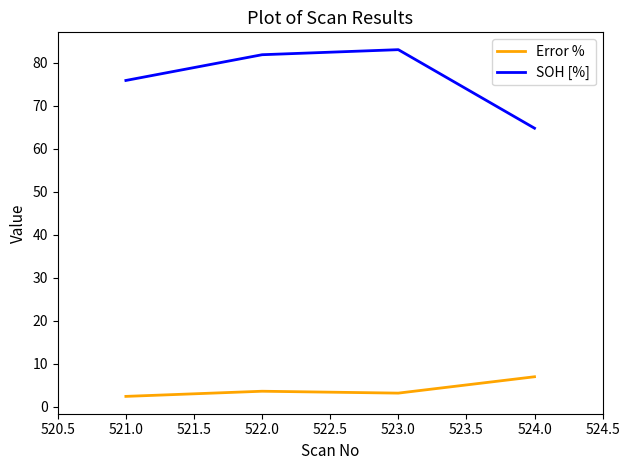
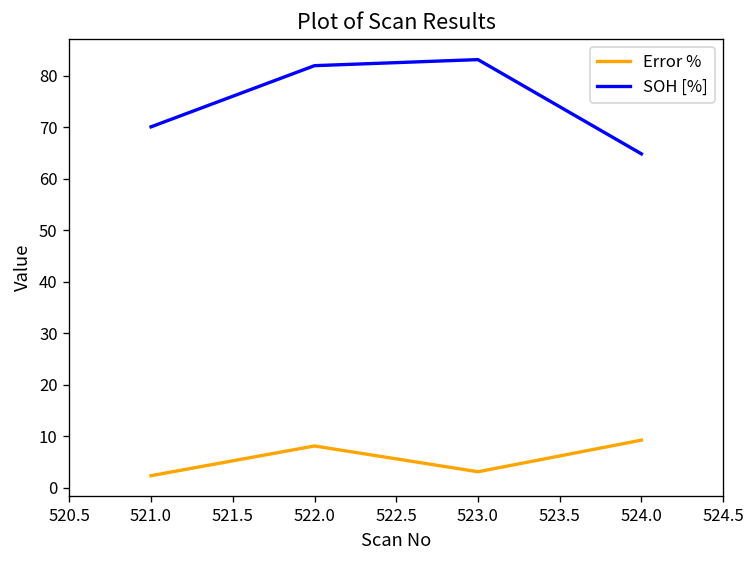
  {
    "Error %": {
      "521.0": 2,
-     "522.0": 4,
+     "522.0": 8,
      "523.0": 3,
-     "524.0": 7
+     "524.0": 9
    },
    "SOH [%]": {
-     "521.0": 76,
+     "521.0": 70,
      "522.0": 82,
      "523.0": 83,
      "524.0": 65
    }
  }
